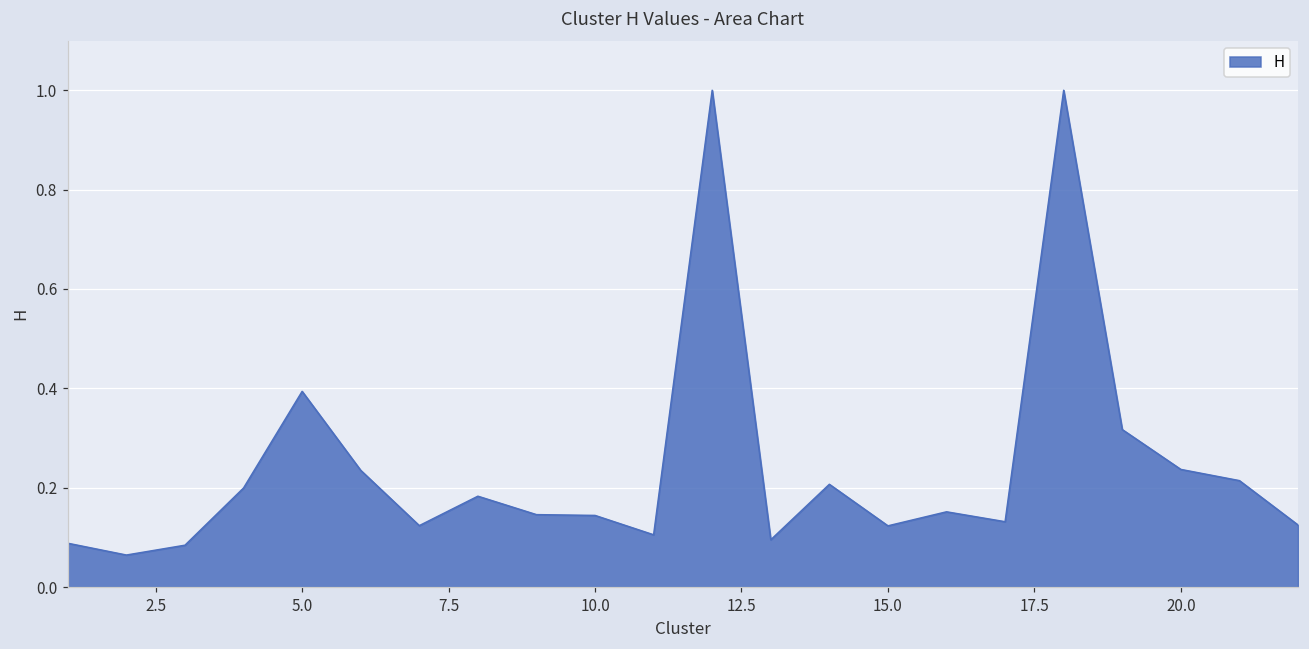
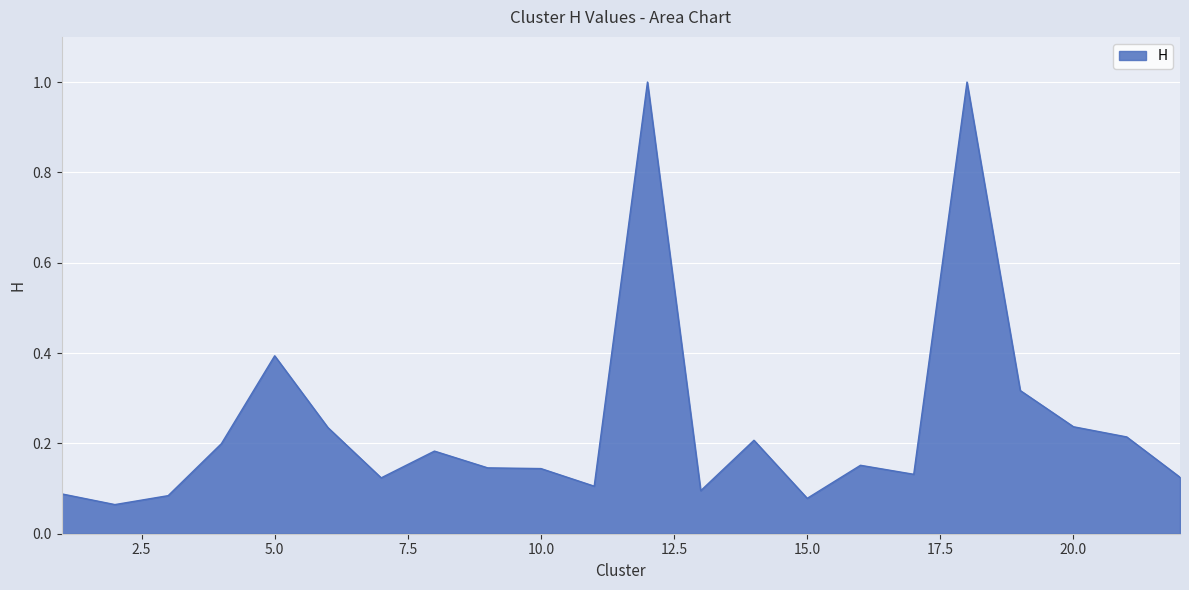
  {
    "5.0": 0.39,
    "10.0": 0.14,
-   "15.0": 0.12,
+   "15.0": 0.08,
    "20.0": 0.24
  }
